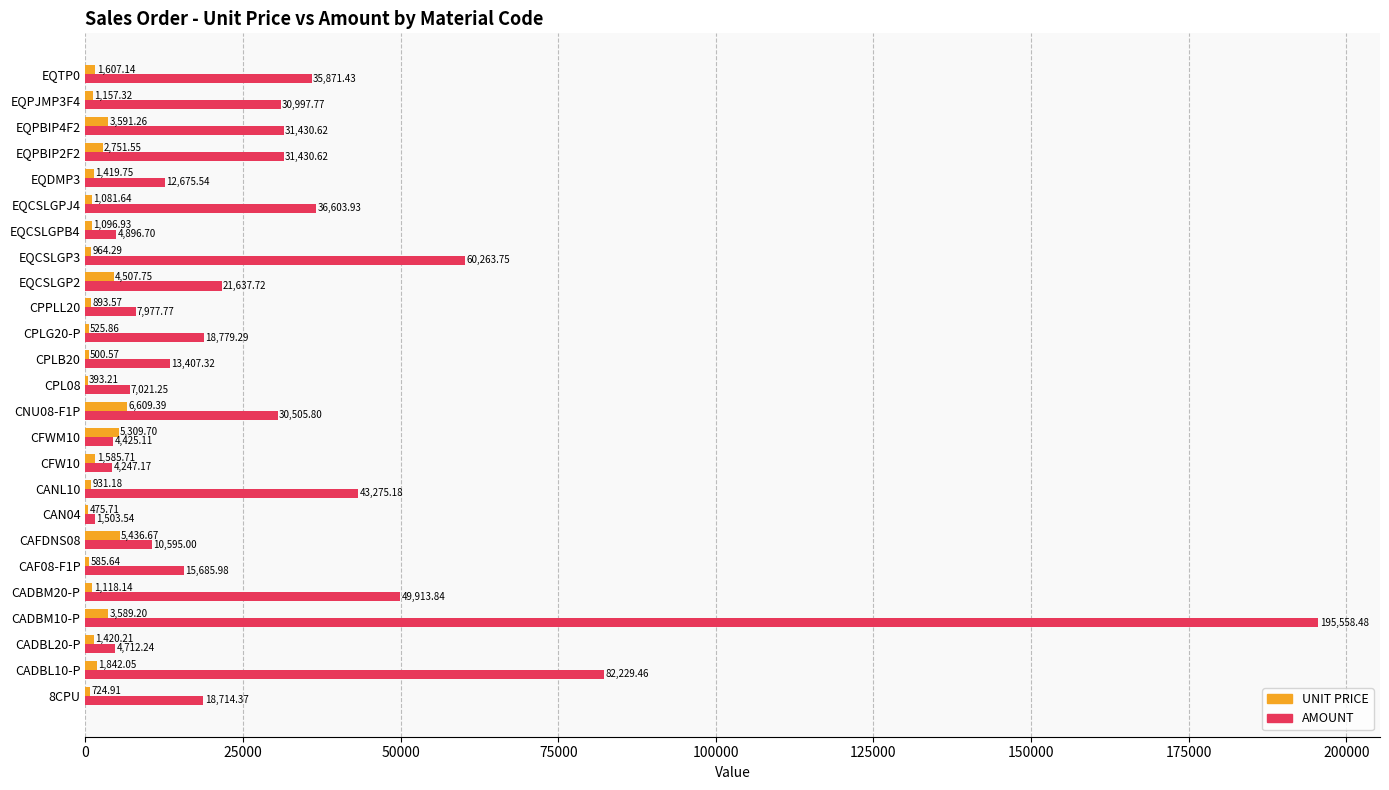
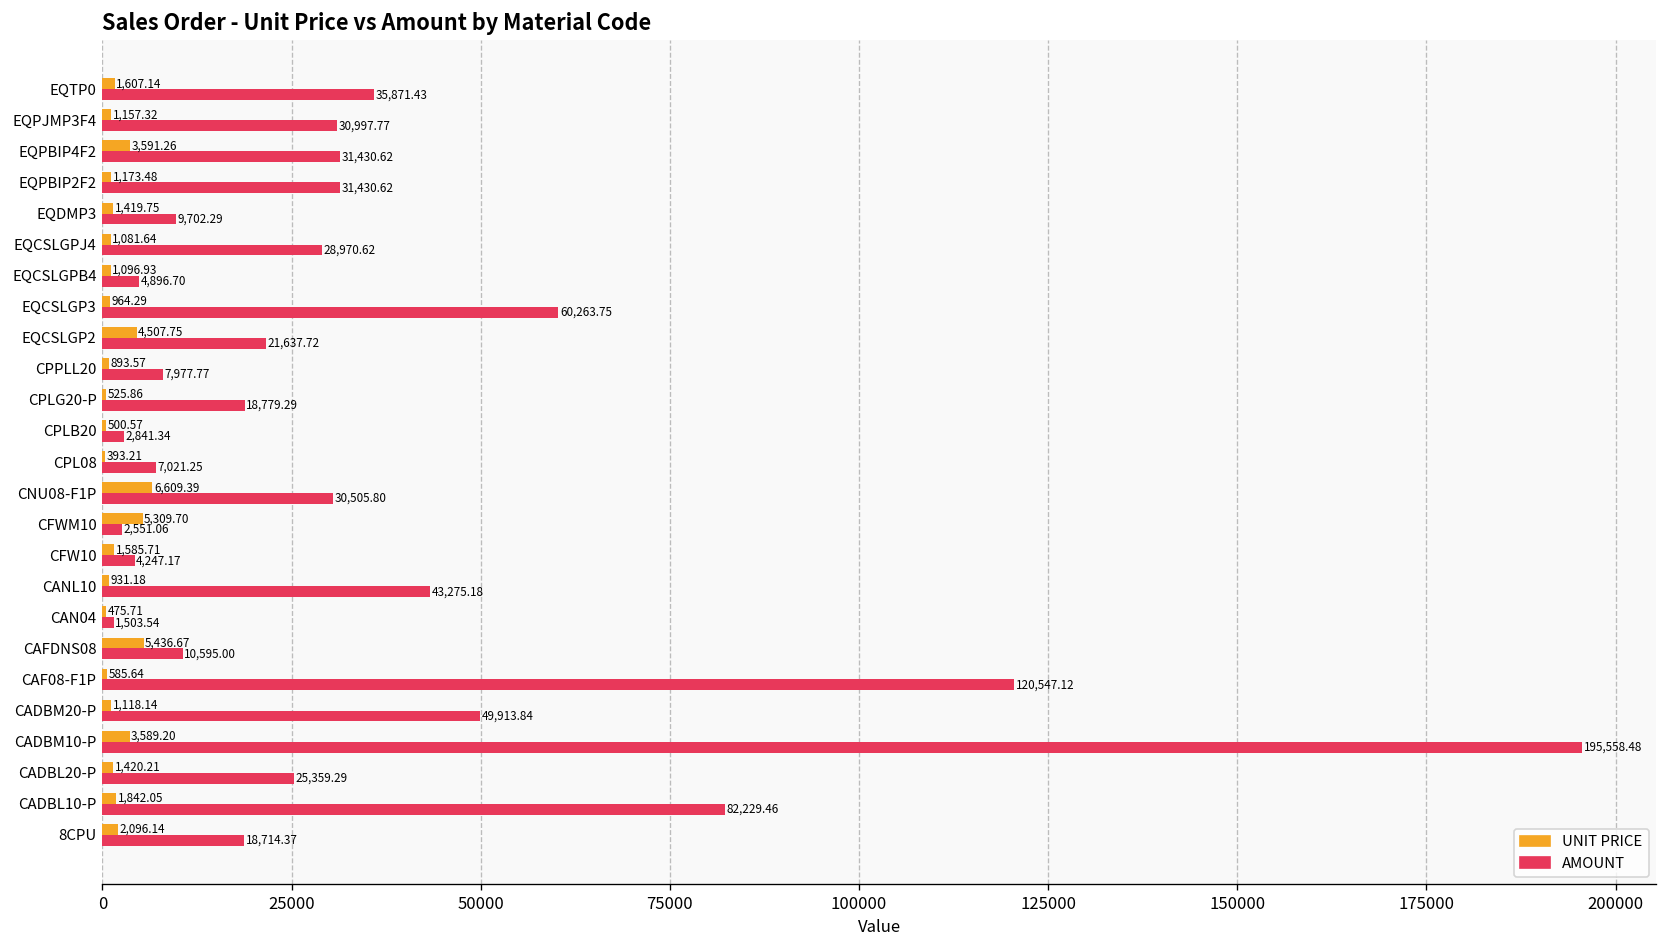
  {
    "UNIT PRICE": {
      "EQTP0": "1,607.14",
      "EQPJMP3F4": "1,157.32",
      "EQPBIP4F2": "3,591.26",
-     "EQPBIP2F2": "2,751.55",
+     "EQPBIP2F2": "1,173.48",
      "EQDMP3": "1,419.75",
      "EQCSLGPJ4": "1,081.64",
      "EQCSLGPB4": "1,096.93",
      "EQCSLGP3": "964.29",
      "EQCSLGP2": "4,507.75",
      "CPPLL20": "893.57",
      "CPLG20-P": "525.86",
      "CPLB20": "500.57",
      "CPL08": "393.21",
      "CNU08-F1P": "6,609.39",
      "CFWM10": "5,309.70",
      "CFW10": "1,585.71",
      "CANL10": "931.18",
      "CAN04": "475.71",
      "CAFDNS08": "5,436.67",
      "CAF08-F1P": "585.64",
      "CADBM20-P": "1,118.14",
      "CADBM10-P": "3,589.20",
      "CADBL20-P": "1,420.21",
      "CADBL10-P": "1,842.05",
-     "8CPU": "724.91"
+     "8CPU": "2,096.14"
    },
    "AMOUNT": {
      "EQTP0": "35,871.43",
      "EQPJMP3F4": "30,997.77",
      "EQPBIP4F2": "31,430.62",
      "EQPBIP2F2": "31,430.62",
-     "EQDMP3": "12,675.54",
-     "EQCSLGPJ4": "36,603.93",
+     "EQDMP3": "9,702.29",
+     "EQCSLGPJ4": "28,970.62",
      "EQCSLGPB4": "4,896.70",
      "EQCSLGP3": "60,263.75",
      "EQCSLGP2": "21,637.72",
      "CPPLL20": "7,977.77",
      "CPLG20-P": "18,779.29",
-     "CPLB20": "13,407.32",
+     "CPLB20": "2,841.34",
      "CPL08": "7,021.25",
      "CNU08-F1P": "30,505.80",
-     "CFWM10": "4,425.11",
+     "CFWM10": "2,551.06",
      "CFW10": "4,247.17",
      "CANL10": "43,275.18",
      "CAN04": "1,503.54",
      "CAFDNS08": "10,595.00",
-     "CAF08-F1P": "15,685.98",
+     "CAF08-F1P": "120,547.12",
      "CADBM20-P": "49,913.84",
      "CADBM10-P": "195,558.48",
-     "CADBL20-P": "4,712.24",
+     "CADBL20-P": "25,359.29",
      "CADBL10-P": "82,229.46",
      "8CPU": "18,714.37"
    }
  }
